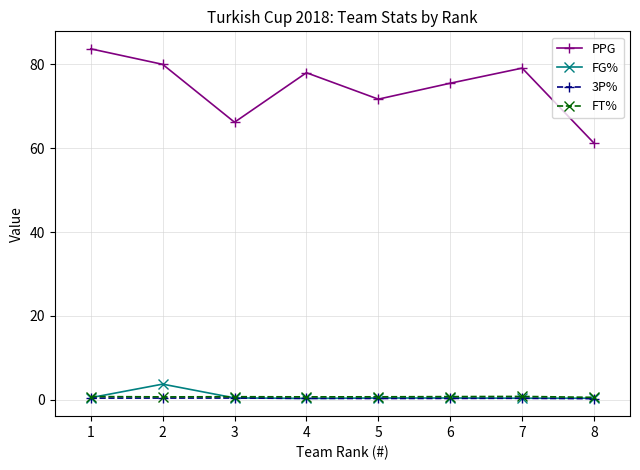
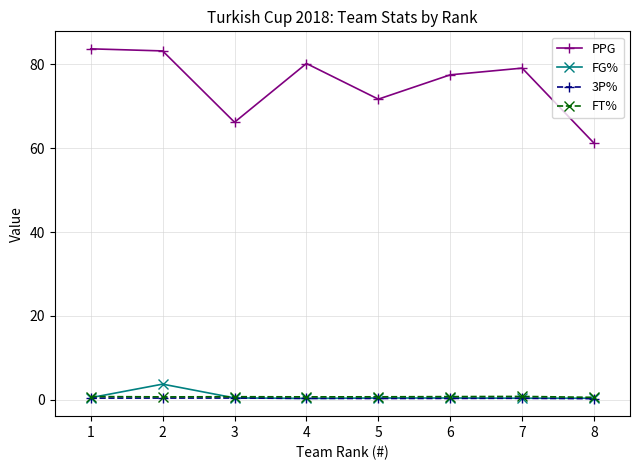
  {
    "PPG": {
      "1": 84,
-     "2": 80,
+     "2": 83,
      "3": 66,
-     "4": 78,
+     "4": 80,
      "5": 72,
-     "6": 76,
+     "6": 78,
      "7": 79,
      "8": 61
    },
    "FG%": {
      "2": 4
    }
  }
